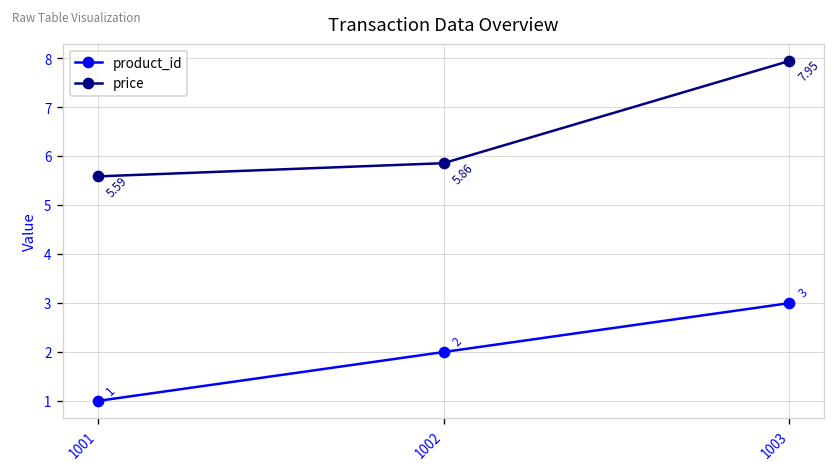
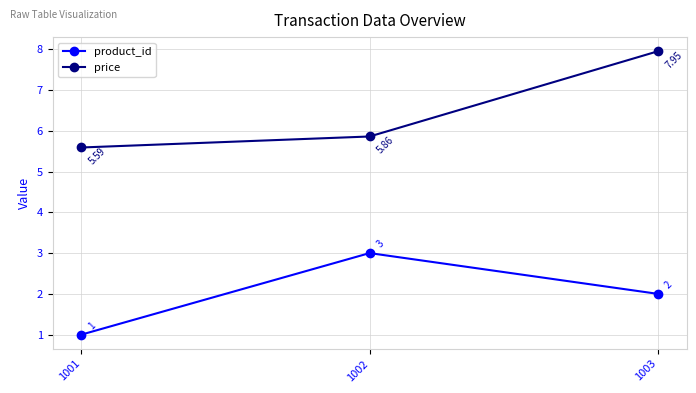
  {
    "product_id": {
      "1001": 1,
-     "1002": 2,
-     "1003": 3
+     "1002": 3,
+     "1003": 2
    },
    "price": {
      "1001": 5.59,
      "1002": 5.86,
      "1003": 7.95
    }
  }
